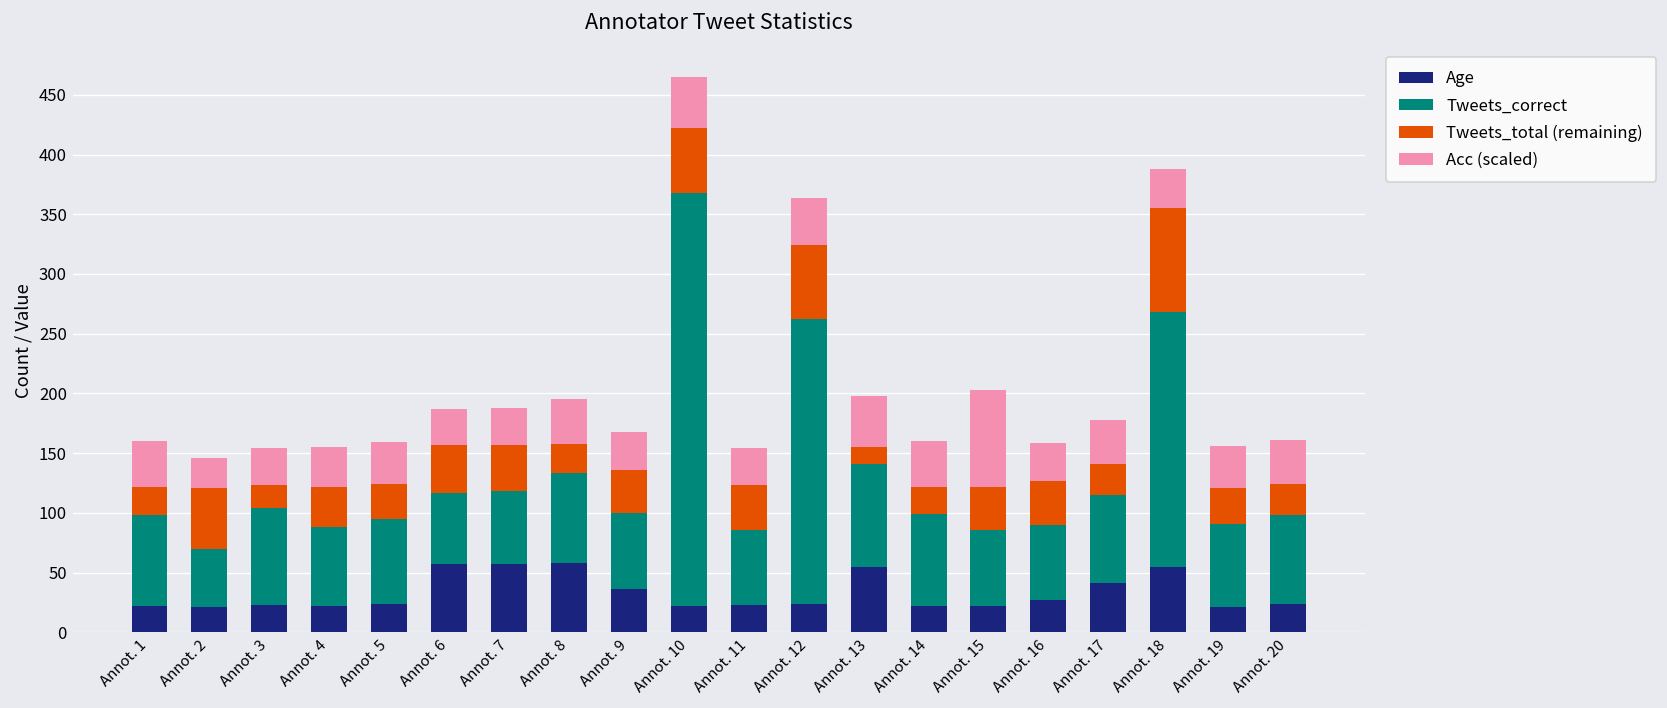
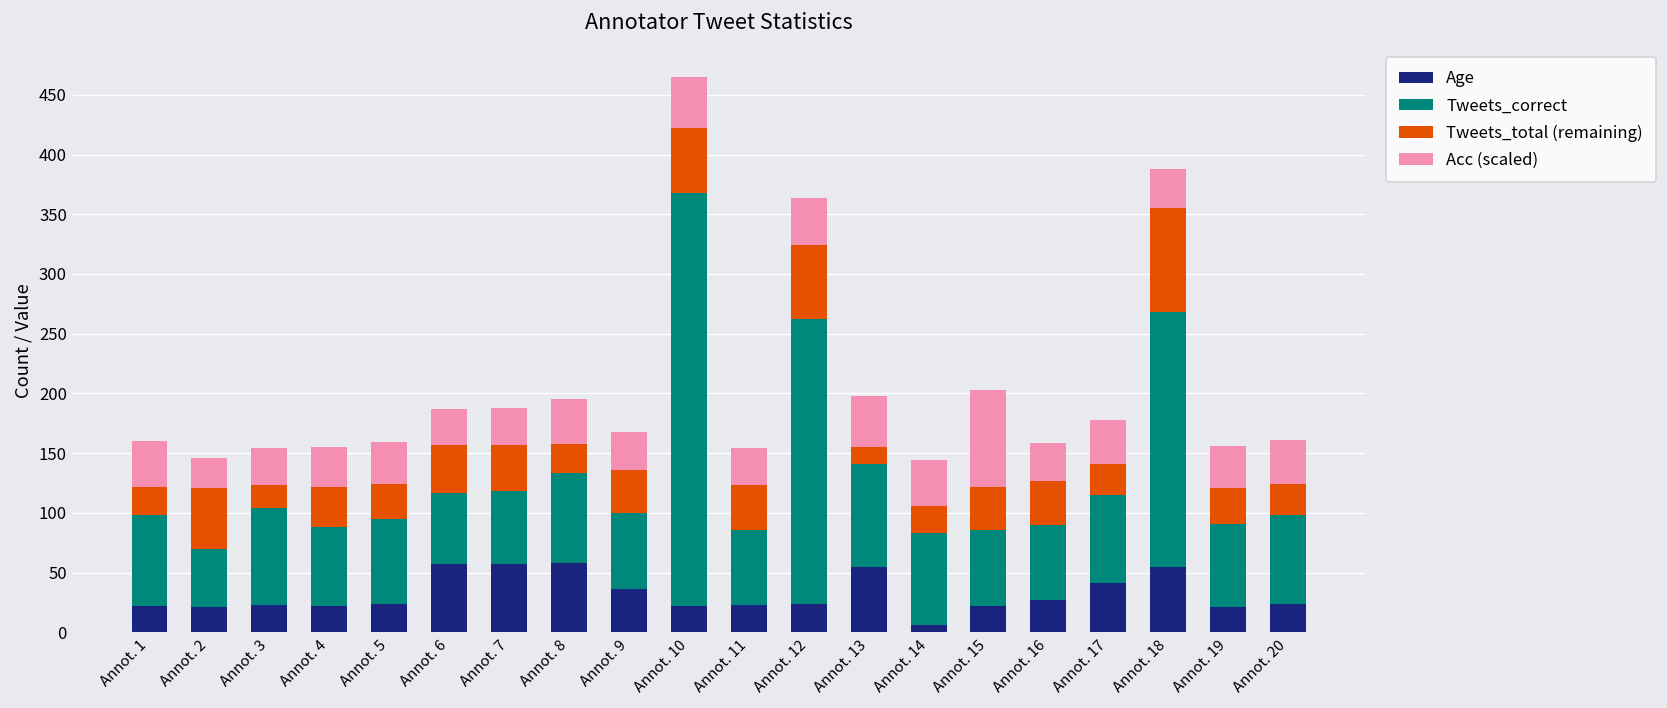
  {
    "Age": {
      "Annot. 1": 20,
      "Annot. 2": 20,
      "Annot. 3": 20,
      "Annot. 4": 20,
      "Annot. 5": 20,
      "Annot. 6": 60,
      "Annot. 7": 60,
      "Annot. 8": 60,
      "Annot. 9": 40,
      "Annot. 10": 20,
      "Annot. 11": 20,
      "Annot. 12": 20,
      "Annot. 13": 60,
-     "Annot. 14": 20,
+     "Annot. 14": 10,
      "Annot. 15": 20,
      "Annot. 16": 30,
      "Annot. 17": 40,
      "Annot. 18": 60,
      "Annot. 19": 20,
      "Annot. 20": 20
    },
    "Tweets_correct": {
      "Annot. 1": 80,
      "Annot. 2": 50,
      "Annot. 3": 80,
      "Annot. 4": 70,
      "Annot. 5": 70,
      "Annot. 6": 60,
      "Annot. 7": 60,
      "Annot. 8": 80,
      "Annot. 9": 60,
      "Annot. 10": 350,
      "Annot. 11": 60,
      "Annot. 12": 240,
      "Annot. 13": 90,
      "Annot. 14": 80,
      "Annot. 15": 60,
      "Annot. 16": 60,
      "Annot. 17": 70,
      "Annot. 18": 210,
      "Annot. 19": 70,
      "Annot. 20": 70
    },
    "Tweets_total (remaining)": {
      "Annot. 1": 20,
      "Annot. 2": 50,
      "Annot. 3": 20,
      "Annot. 4": 30,
      "Annot. 5": 30,
      "Annot. 6": 40,
      "Annot. 7": 40,
      "Annot. 8": 30,
      "Annot. 9": 40,
      "Annot. 10": 50,
      "Annot. 11": 40,
      "Annot. 12": 60,
      "Annot. 13": 10,
      "Annot. 14": 20,
      "Annot. 15": 40,
      "Annot. 16": 40,
      "Annot. 17": 30,
      "Annot. 18": 90,
      "Annot. 19": 30,
      "Annot. 20": 30
    },
    "Acc (scaled)": {
      "Annot. 1": 40,
      "Annot. 2": 20,
      "Annot. 3": 30,
      "Annot. 4": 30,
      "Annot. 5": 40,
      "Annot. 6": 30,
      "Annot. 7": 30,
      "Annot. 8": 40,
      "Annot. 9": 30,
      "Annot. 10": 40,
      "Annot. 11": 30,
      "Annot. 12": 40,
      "Annot. 13": 40,
      "Annot. 14": 40,
      "Annot. 15": 80,
      "Annot. 16": 30,
      "Annot. 17": 40,
      "Annot. 18": 30,
      "Annot. 19": 40,
      "Annot. 20": 40
    }
  }
